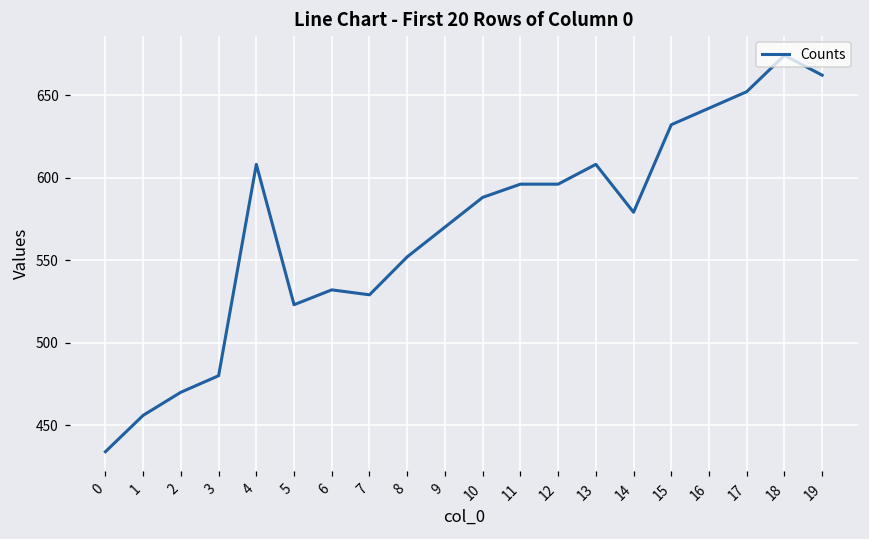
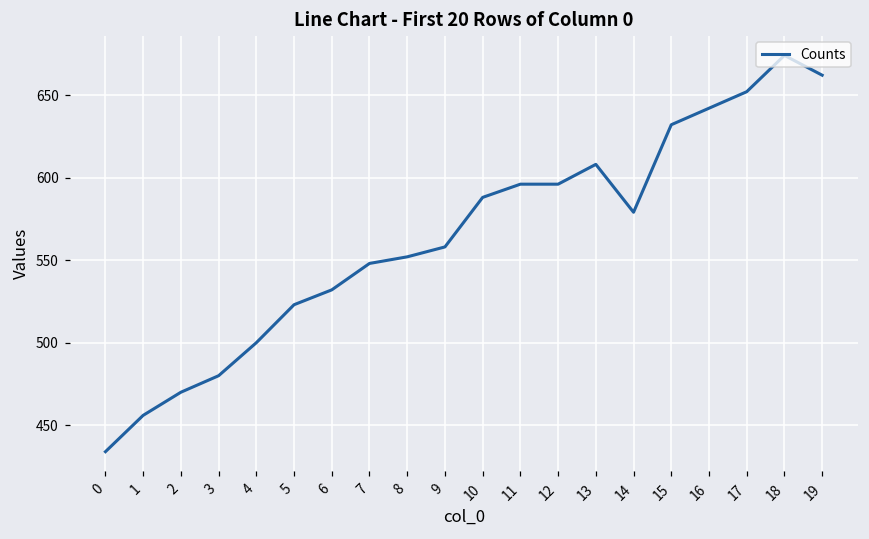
  {
    "0": 434,
    "1": 456,
    "2": 470,
    "3": 480,
-   "4": 608,
+   "4": 500,
    "5": 523,
    "6": 532,
-   "7": 529,
+   "7": 548,
    "8": 552,
-   "9": 570,
+   "9": 558,
    "10": 588,
    "11": 596,
    "12": 596,
    "13": 608,
    "14": 579,
    "15": 632,
    "16": 642,
    "17": 652,
    "19": 662
  }
